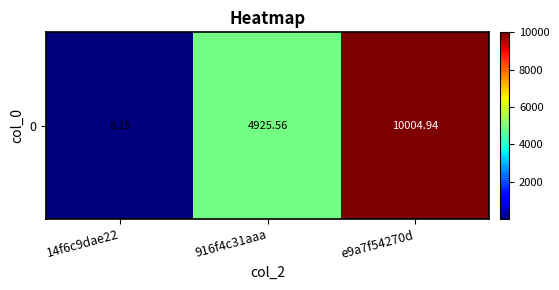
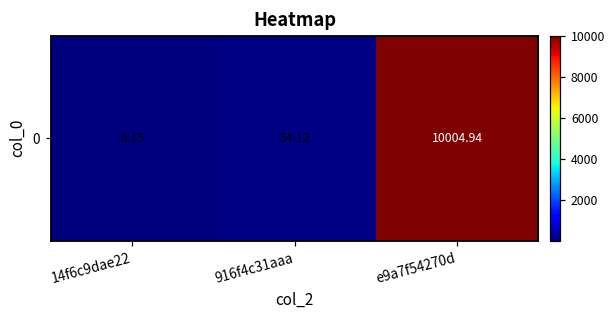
  {
    "0": {
      "14f6c9dae22": 8.15,
-     "916f4c31aaa": 4925.56,
+     "916f4c31aaa": 54.12,
      "e9a7f54270d": 10004.94
    }
  }
